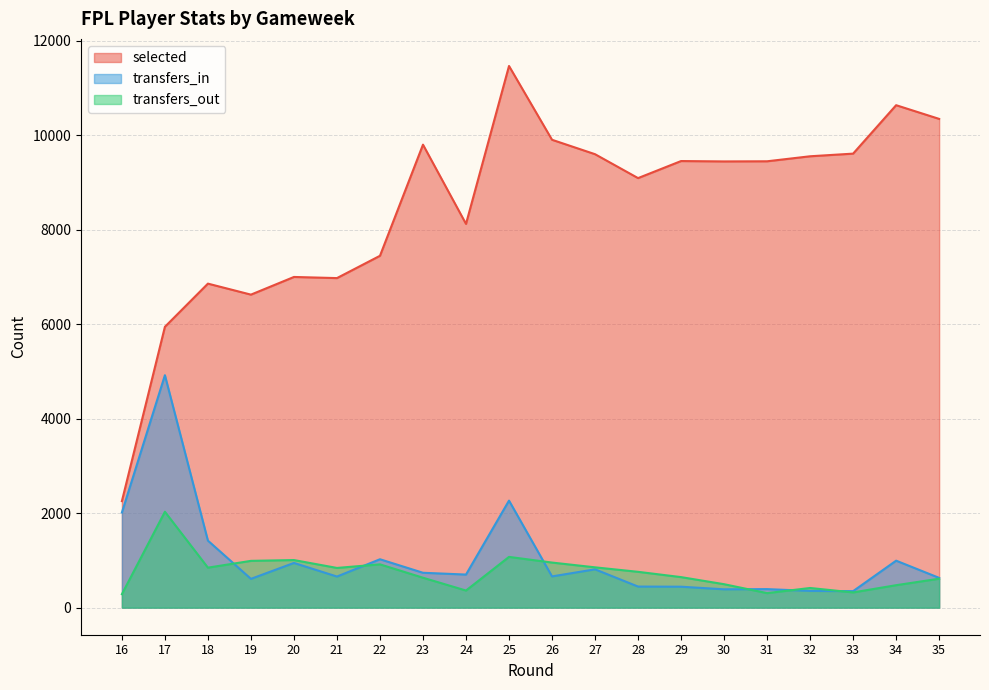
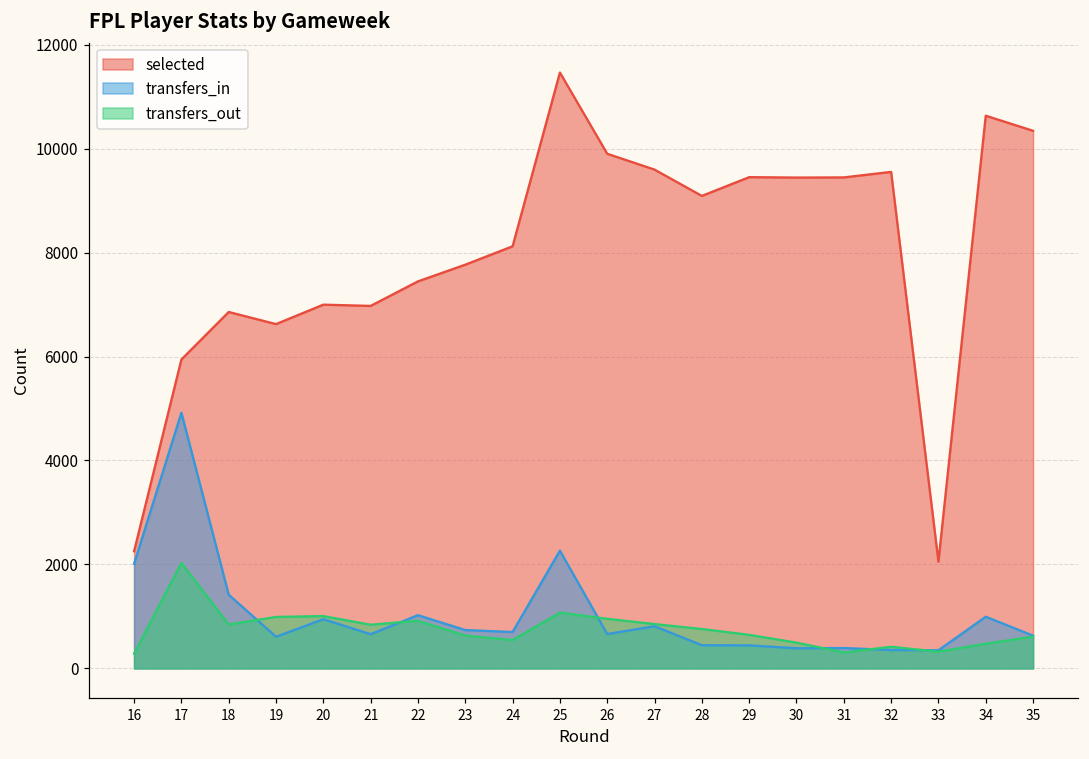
  {
    "selected": {
      "16": 2300,
      "17": 5900,
      "18": 6900,
      "19": 6600,
      "20": 7000,
      "21": 7000,
      "22": 7400,
-     "23": 9800,
+     "23": 7800,
      "24": 8100,
      "25": 11500,
      "26": 9900,
      "27": 9600,
      "28": 9100,
      "29": 9500,
      "30": 9400,
      "31": 9400,
      "32": 9600,
-     "33": 9600,
+     "33": 2100,
      "34": 10600,
      "35": 10300
    },
    "transfers_in": {
      "16": 2000,
      "17": 4900,
      "18": 1400,
      "19": 600,
      "20": 900,
      "21": 700,
      "22": 1000,
      "23": 700,
      "24": 700,
      "25": 2300,
      "26": 700,
      "28": 400,
      "29": 400,
      "30": 400,
      "31": 400,
      "32": 400,
      "34": 1000
    },
    "transfers_out": {
      "16": 300,
      "17": 2000,
      "18": 800,
      "19": 1000,
      "20": 1000,
      "21": 800,
      "22": 900,
      "23": 600,
-     "24": 400,
+     "24": 500,
      "25": 1100,
      "26": 1000,
      "28": 800,
      "29": 600,
      "30": 500,
      "31": 300,
      "32": 400,
      "34": 500
    }
  }
